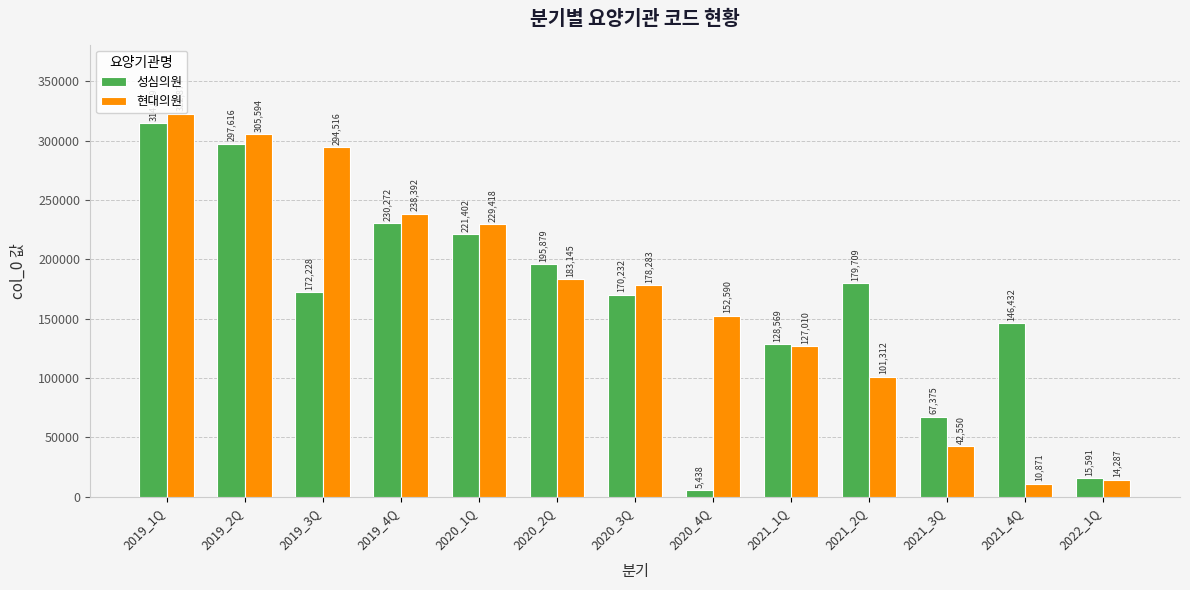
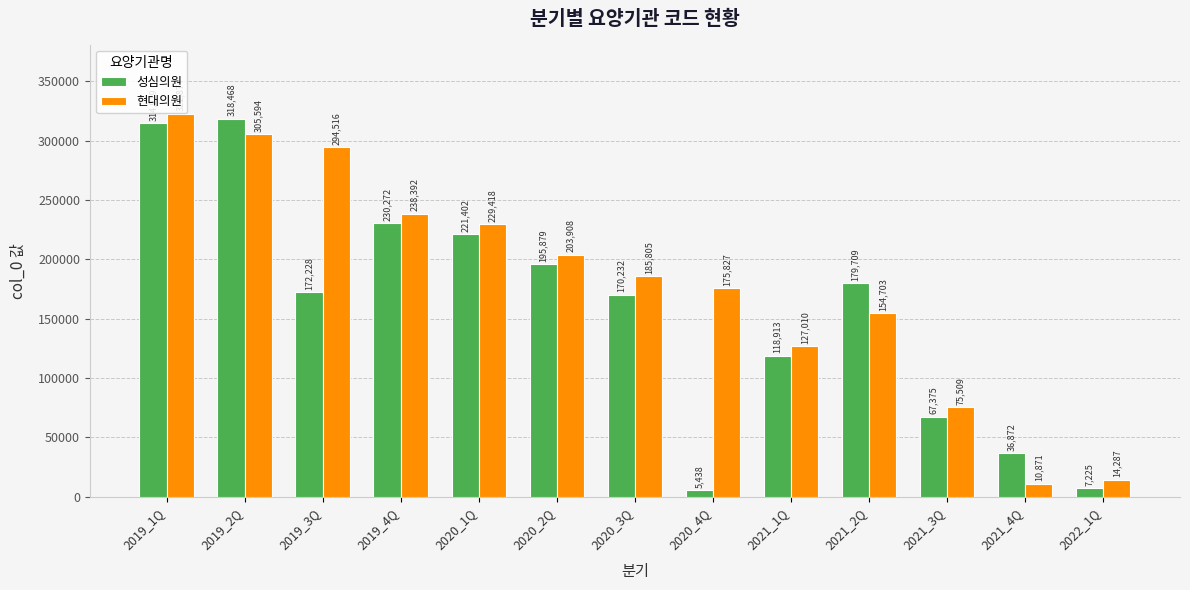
  {
    "성심의원": {
-     "2019_2Q": "297,616",
+     "2019_2Q": "318,468",
      "2019_3Q": "172,228",
      "2019_4Q": "230,272",
      "2020_1Q": "221,402",
      "2020_2Q": "195,879",
      "2020_3Q": "170,232",
      "2020_4Q": "5,438",
-     "2021_1Q": "128,569",
+     "2021_1Q": "118,913",
      "2021_2Q": "179,709",
      "2021_3Q": "67,375",
-     "2021_4Q": "146,432",
-     "2022_1Q": "15,591"
+     "2021_4Q": "36,872",
+     "2022_1Q": "7,225"
    },
    "현대의원": {
      "2019_2Q": "305,594",
      "2019_3Q": "294,516",
      "2019_4Q": "238,392",
      "2020_1Q": "229,418",
-     "2020_2Q": "183,145",
-     "2020_3Q": "178,283",
-     "2020_4Q": "152,590",
+     "2020_2Q": "203,908",
+     "2020_3Q": "185,805",
+     "2020_4Q": "175,827",
      "2021_1Q": "127,010",
-     "2021_2Q": "101,312",
-     "2021_3Q": "42,550",
+     "2021_2Q": "154,703",
+     "2021_3Q": "75,509",
      "2021_4Q": "10,871",
      "2022_1Q": "14,287"
    }
  }
